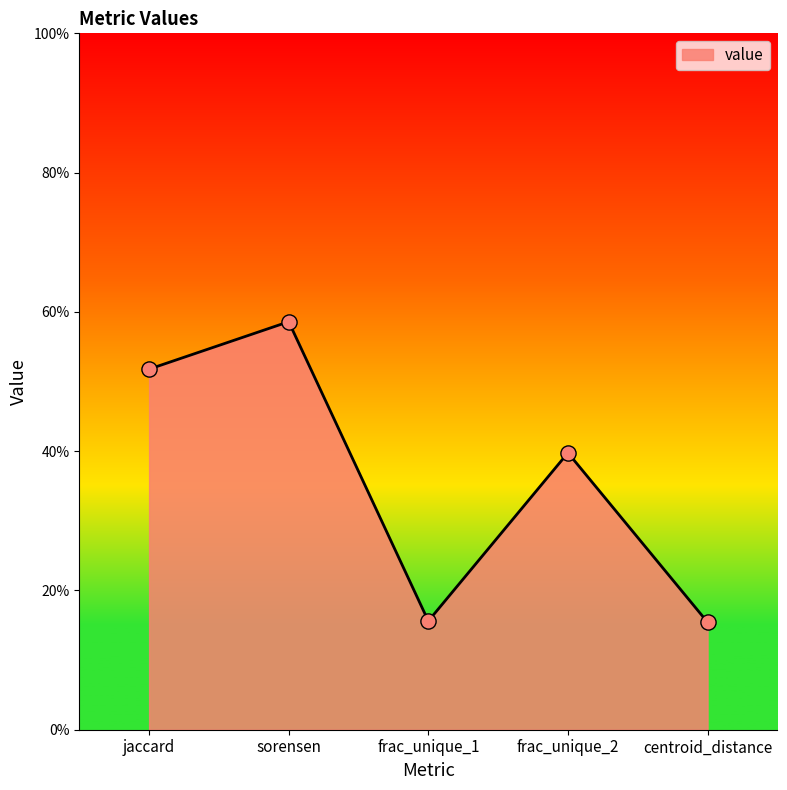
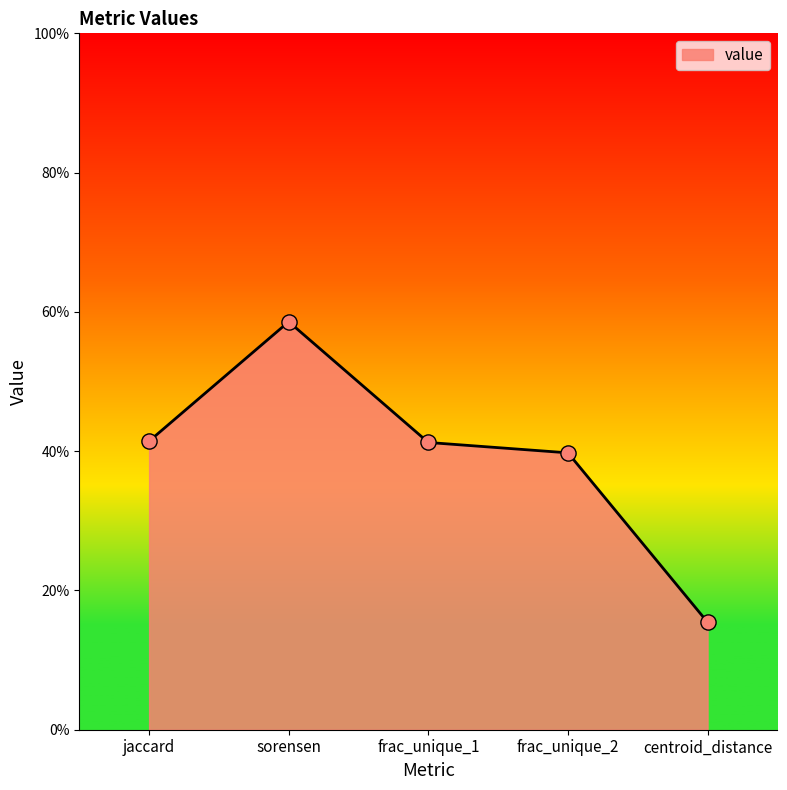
  {
-   "jaccard": "52%",
+   "jaccard": "41%",
    "sorensen": "59%",
-   "frac_unique_1": "16%",
+   "frac_unique_1": "41%",
    "frac_unique_2": "40%",
    "centroid_distance": "15%"
  }
